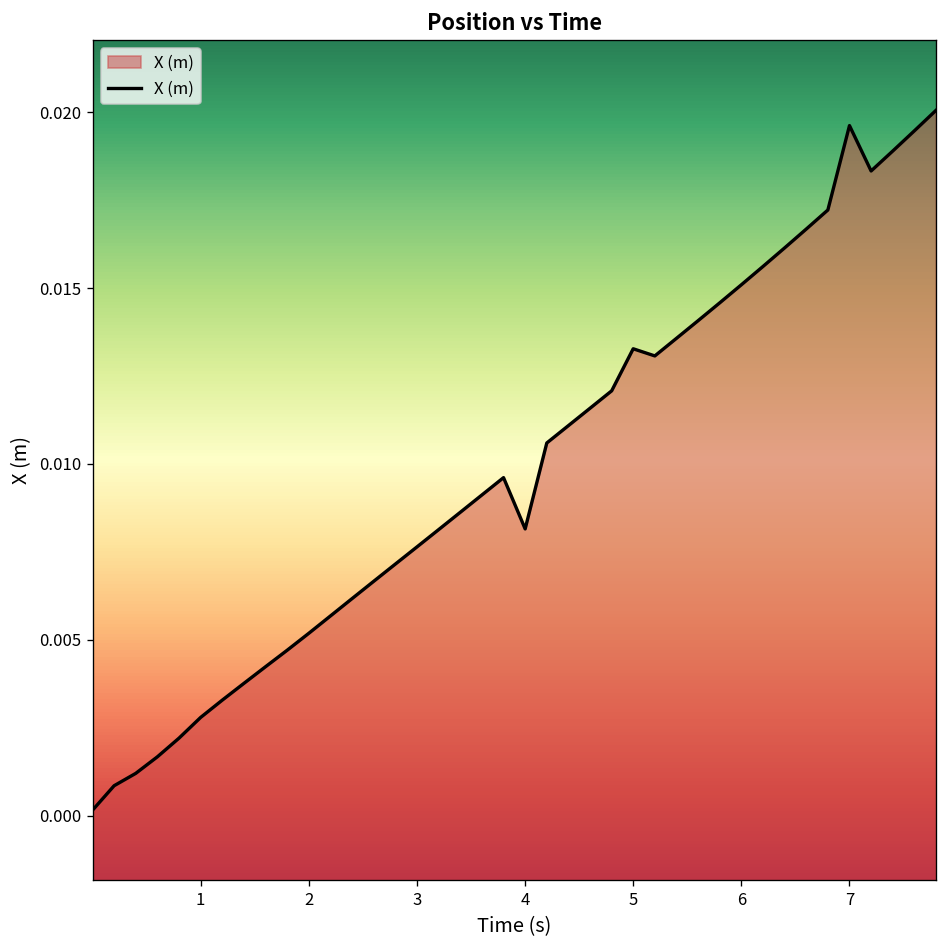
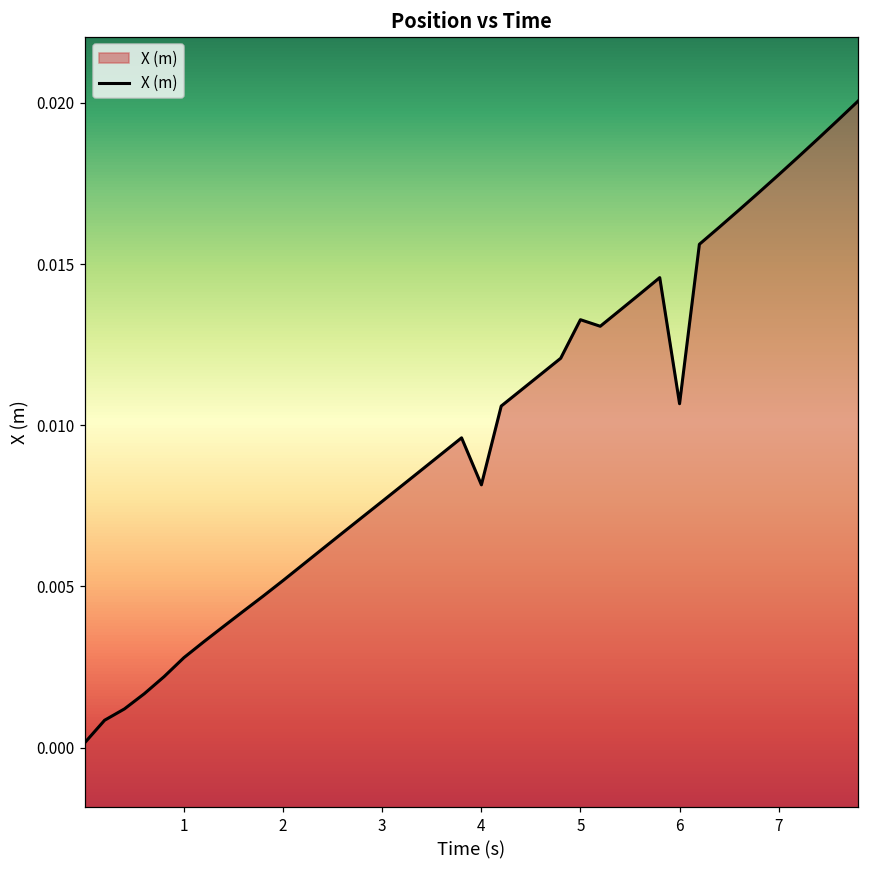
  {
    "1": 0.0028,
    "2": 0.0052,
    "3": 0.0076,
    "4": 0.0082,
    "5": 0.0133,
-   "6": 0.0151,
-   "7": 0.0196
+   "6": 0.0107,
+   "7": 0.0178
  }
